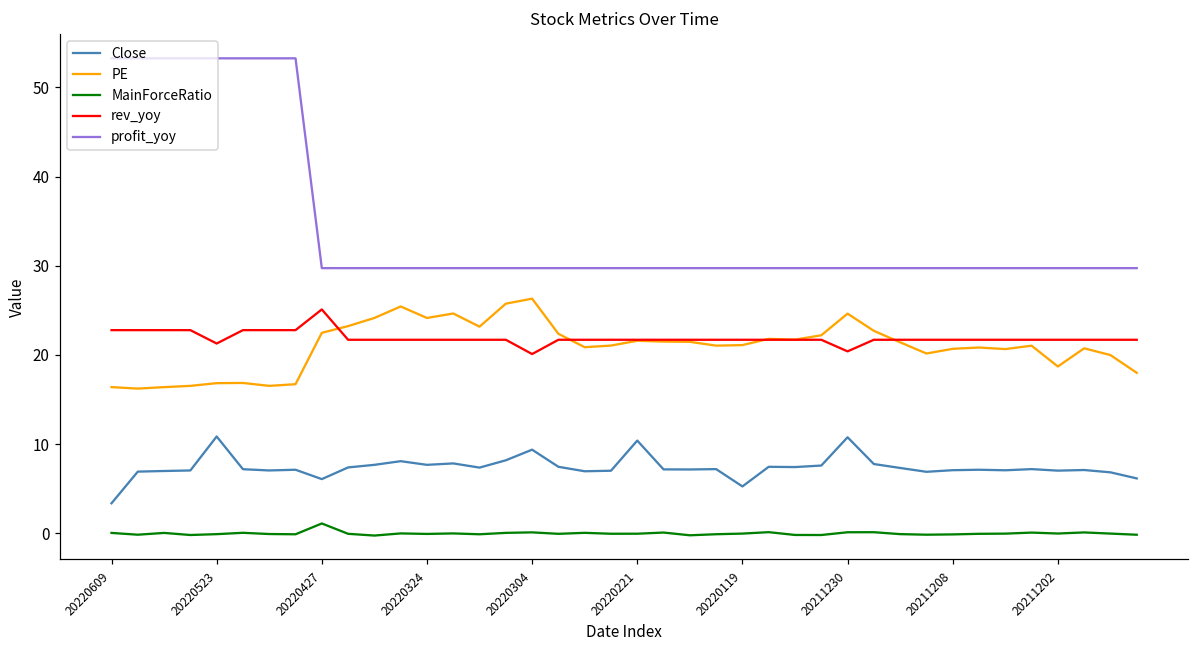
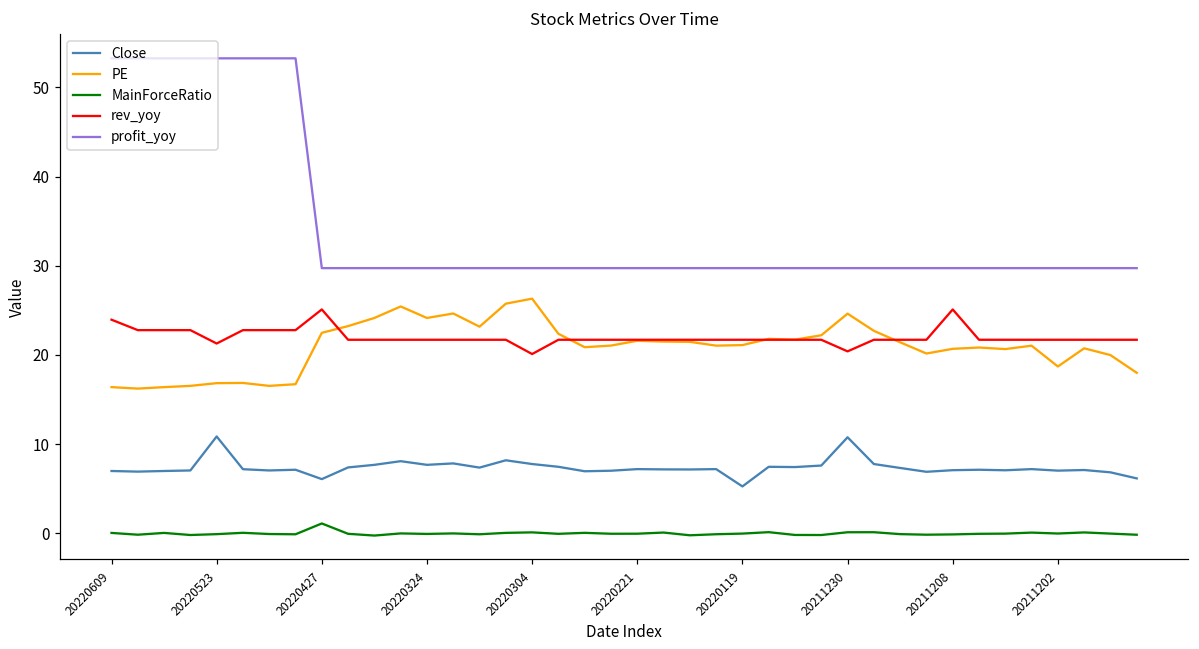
  {
    "Close": {
-     "20220609": 3,
+     "20220609": 7,
      "20220523": 11,
      "20220427": 6,
      "20220324": 8,
-     "20220304": 9,
-     "20220221": 10,
+     "20220304": 8,
+     "20220221": 7,
      "20220119": 5,
      "20211230": 11,
      "20211208": 7,
      "20211202": 7
    },
    "PE": {
      "20220609": 16,
      "20220523": 17,
      "20220427": 22,
      "20220324": 24,
      "20220304": 26,
      "20220119": 21,
      "20211230": 25,
      "20211208": 21,
      "20211202": 19
    },
    "MainForceRatio": {
      "20220609": 0,
      "20220523": 0,
      "20220427": 1,
      "20220324": 0,
      "20220304": 0,
      "20220221": 0,
      "20220119": 0,
      "20211230": 0,
      "20211208": 0,
      "20211202": 0
    },
    "rev_yoy": {
-     "20220609": 23,
+     "20220609": 24,
      "20220523": 21,
      "20220427": 25,
      "20220324": 22,
      "20220304": 20,
      "20220119": 22,
      "20211230": 20,
-     "20211208": 22,
+     "20211208": 25,
      "20211202": 22
    },
    "profit_yoy": {
      "20220427": 30,
      "20220324": 30,
      "20220304": 30,
      "20220221": 30,
      "20220119": 30,
      "20211230": 30,
      "20211208": 30,
      "20211202": 30
    }
  }
